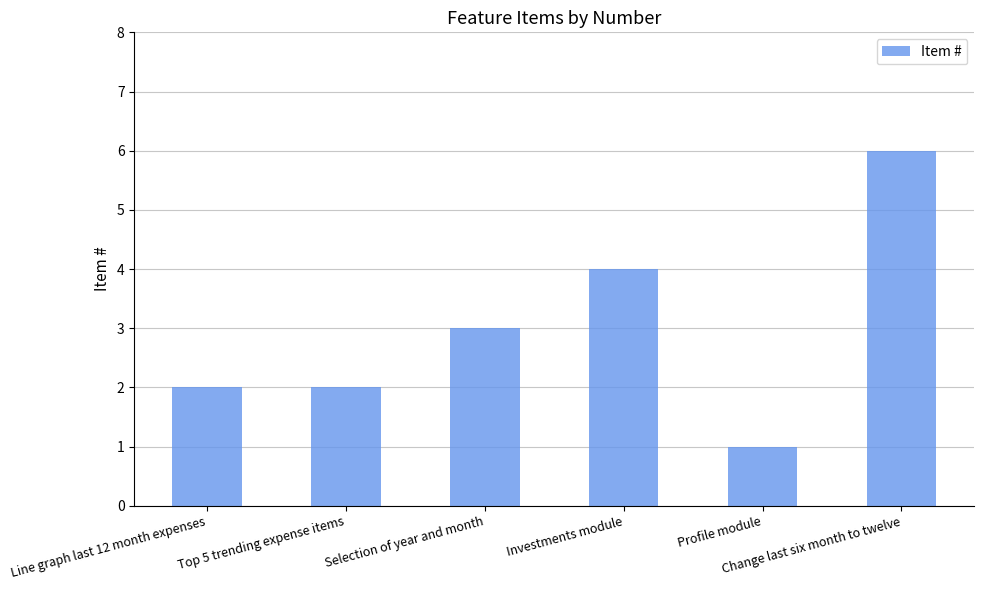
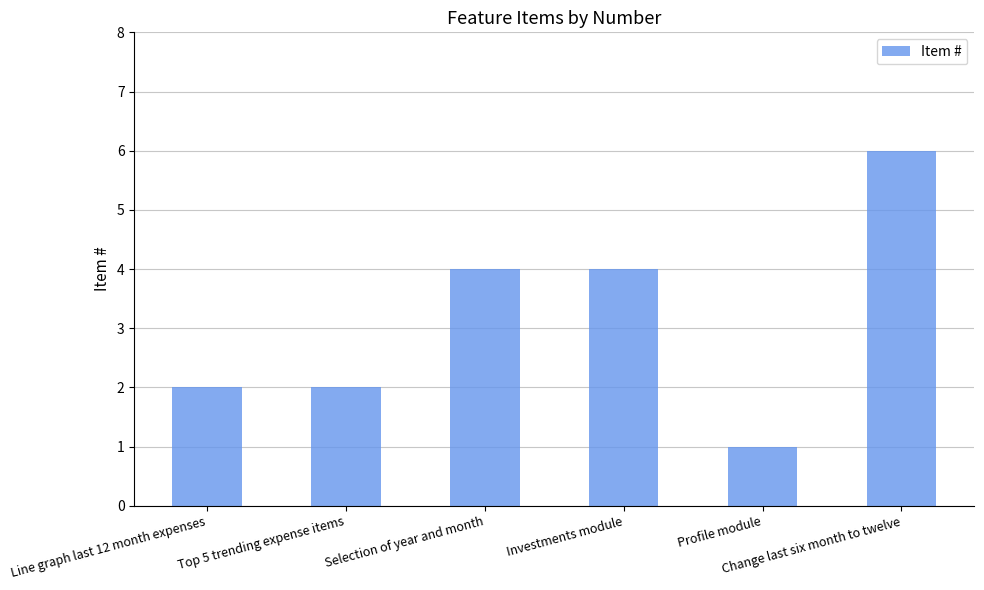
  {
    "Line graph last 12 month expenses": 2,
    "Top 5 trending expense items": 2,
-   "Selection of year and month": 3,
+   "Selection of year and month": 4,
    "Investments module": 4,
    "Profile module": 1,
    "Change last six month to twelve": 6
  }
